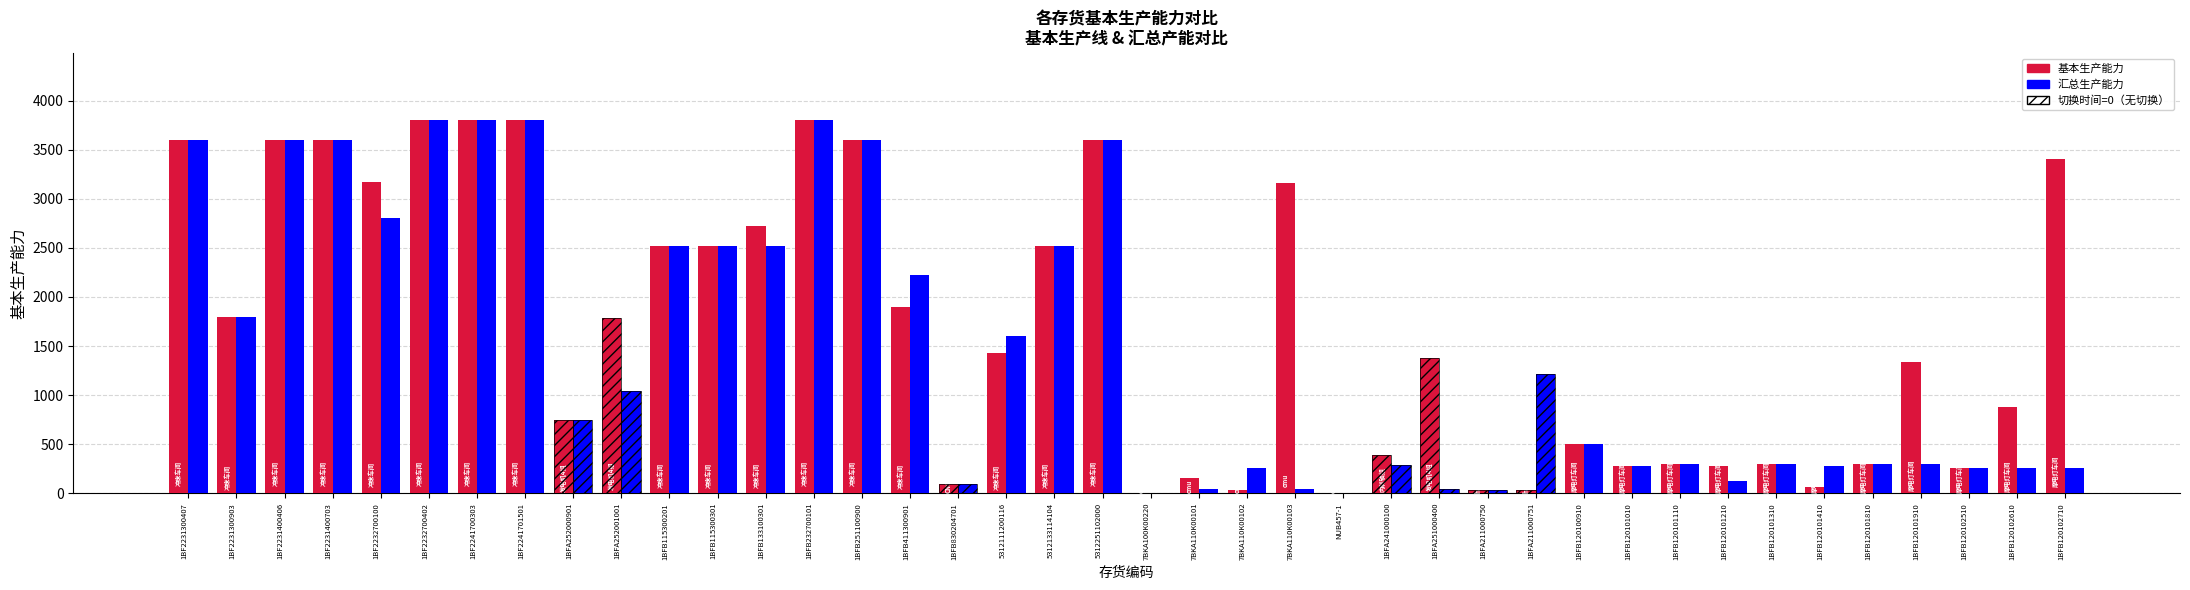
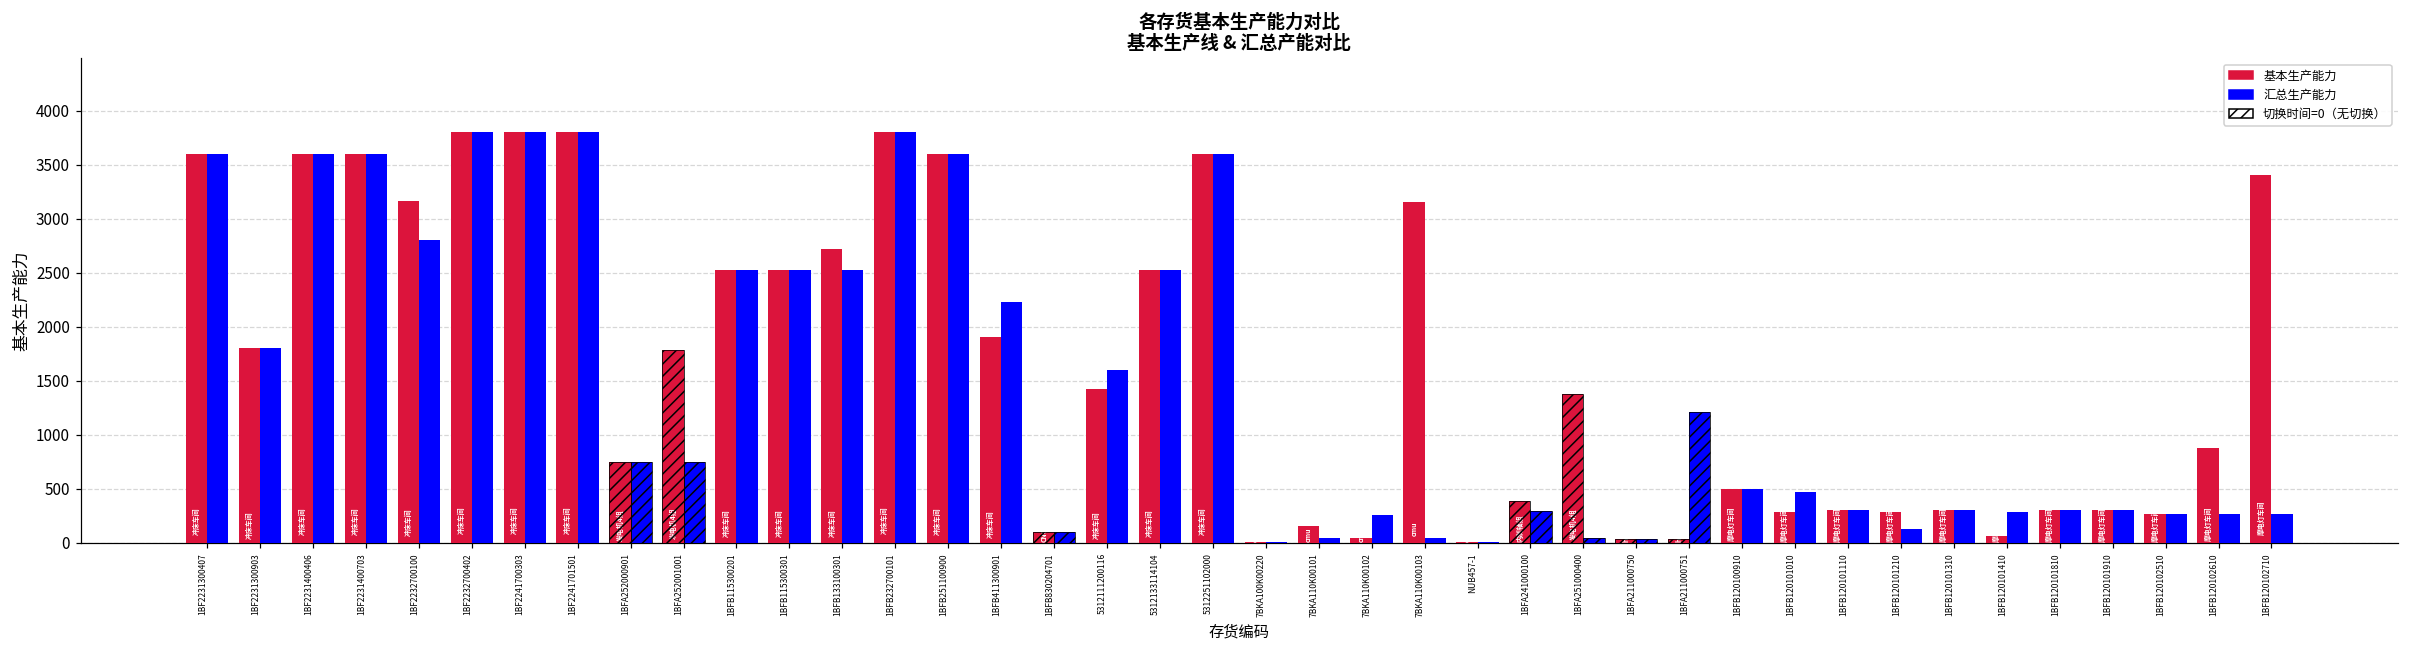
  {
    "基本生产能力": {
      "1BF2231300407": 3600,
      "1BF2231300903": 1800,
      "1BF2231400406": 3600,
      "1BF2231400703": 3600,
      "1BF2232700100": 3200,
      "1BF2232700402": 3800,
      "1BF2241700303": 3800,
      "1BF2241701501": 3800,
      "1BFA252000901": 800,
      "1BFA252001001": 1800,
      "1BFB115300201": 2500,
      "1BFB115300301": 2500,
      "1BFB133100301": 2700,
      "1BFB232700101": 3800,
      "1BFB251100900": 3600,
      "1BFB411300901": 1900,
      "1BFB830204701": 100,
      "5312111200116": 1400,
      "5312133114104": 2500,
      "5312251102000": 3600,
      "7BKA110K00101": 200,
      "7BKA110K00102": 0,
      "7BKA110K00103": 3200,
      "1BFA241000100": 400,
      "1BFA251000400": 1400,
      "1BFA211000750": 0,
      "1BFA211000751": 0,
      "1BFB120100910": 500,
      "1BFB120101010": 300,
      "1BFB120101110": 300,
      "1BFB120101210": 300,
      "1BFB120101310": 300,
      "1BFB120101410": 100,
      "1BFB120101810": 300,
-     "1BFB120101910": 1300,
+     "1BFB120101910": 300,
      "1BFB120102510": 300,
      "1BFB120102610": 900,
      "1BFB120102710": 3400
    },
    "汇总生产能力": {
      "1BF2231300407": 3600,
      "1BF2231300903": 1800,
      "1BF2231400406": 3600,
      "1BF2231400703": 3600,
      "1BF2232700100": 2800,
      "1BF2232700402": 3800,
      "1BF2241700303": 3800,
      "1BF2241701501": 3800,
      "1BFA252000901": 800,
-     "1BFA252001001": 1000,
+     "1BFA252001001": 800,
      "1BFB115300201": 2500,
      "1BFB115300301": 2500,
      "1BFB133100301": 2500,
      "1BFB232700101": 3800,
      "1BFB251100900": 3600,
      "1BFB411300901": 2200,
      "1BFB830204701": 100,
      "5312111200116": 1600,
      "5312133114104": 2500,
      "5312251102000": 3600,
      "7BKA110K00101": 0,
      "7BKA110K00102": 300,
      "7BKA110K00103": 0,
      "1BFA241000100": 300,
      "1BFA251000400": 0,
      "1BFA211000750": 0,
      "1BFA211000751": 1200,
      "1BFB120100910": 500,
-     "1BFB120101010": 300,
+     "1BFB120101010": 500,
      "1BFB120101110": 300,
      "1BFB120101210": 100,
      "1BFB120101310": 300,
      "1BFB120101410": 300,
      "1BFB120101810": 300,
      "1BFB120101910": 300,
      "1BFB120102510": 300,
      "1BFB120102610": 300,
      "1BFB120102710": 300
    }
  }
